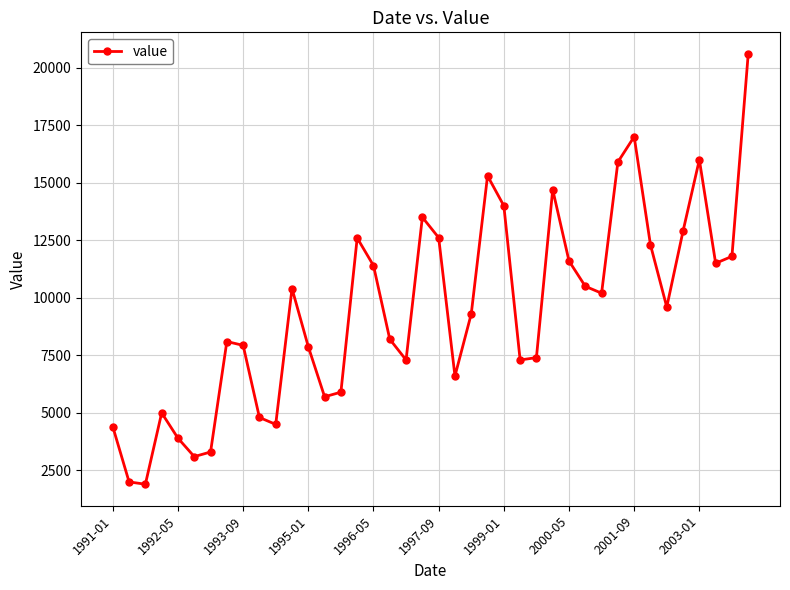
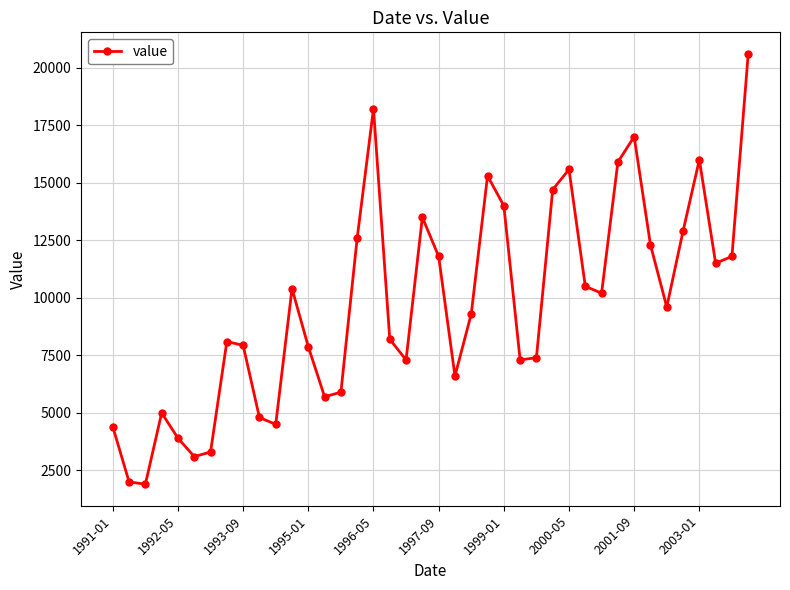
  {
    "1991-01": 4400,
    "1992-05": 3900,
    "1993-09": 7900,
    "1995-01": 7900,
-   "1996-05": 11400,
-   "1997-09": 12600,
+   "1996-05": 18200,
+   "1997-09": 11800,
    "1999-01": 14000,
-   "2000-05": 11600,
+   "2000-05": 15600,
    "2001-09": 17000,
    "2003-01": 16000
  }
